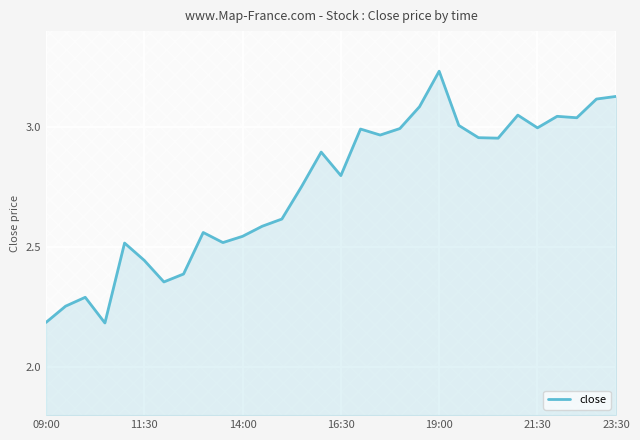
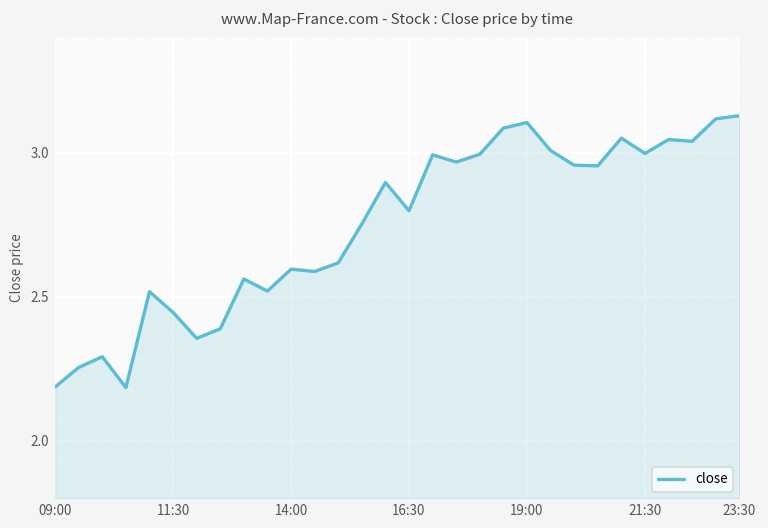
  {
    "close": {
      "09:00": 2.19,
      "11:30": 2.45,
-     "14:00": 2.55,
+     "14:00": 2.60,
      "16:30": 2.80,
-     "19:00": 3.23,
+     "19:00": 3.10,
      "21:30": 3.00,
      "23:30": 3.13
    }
  }
